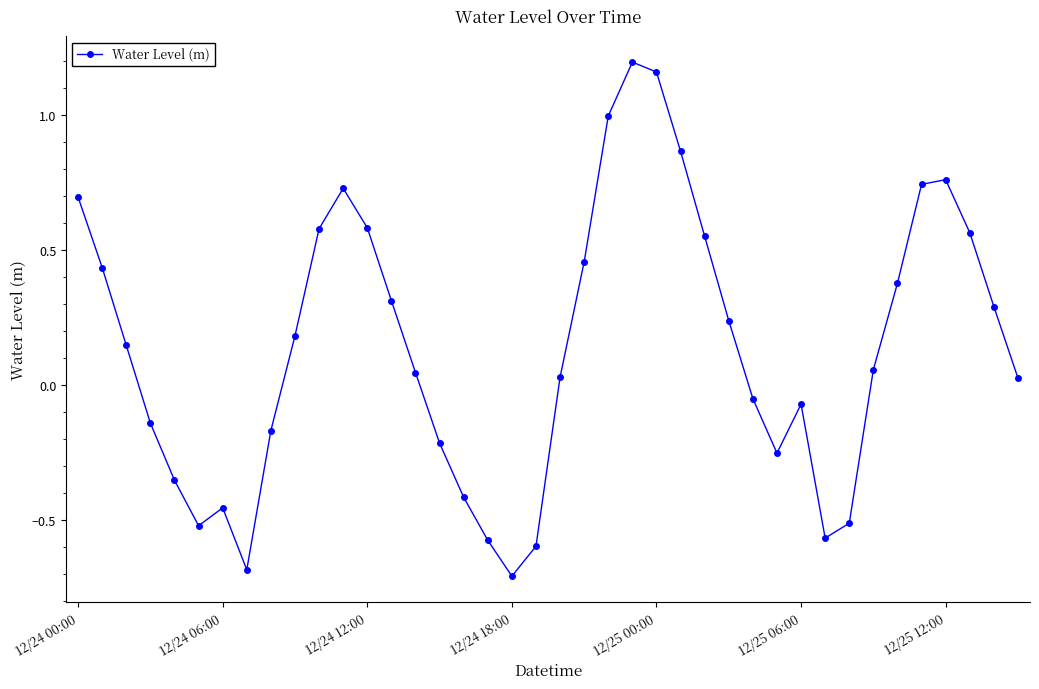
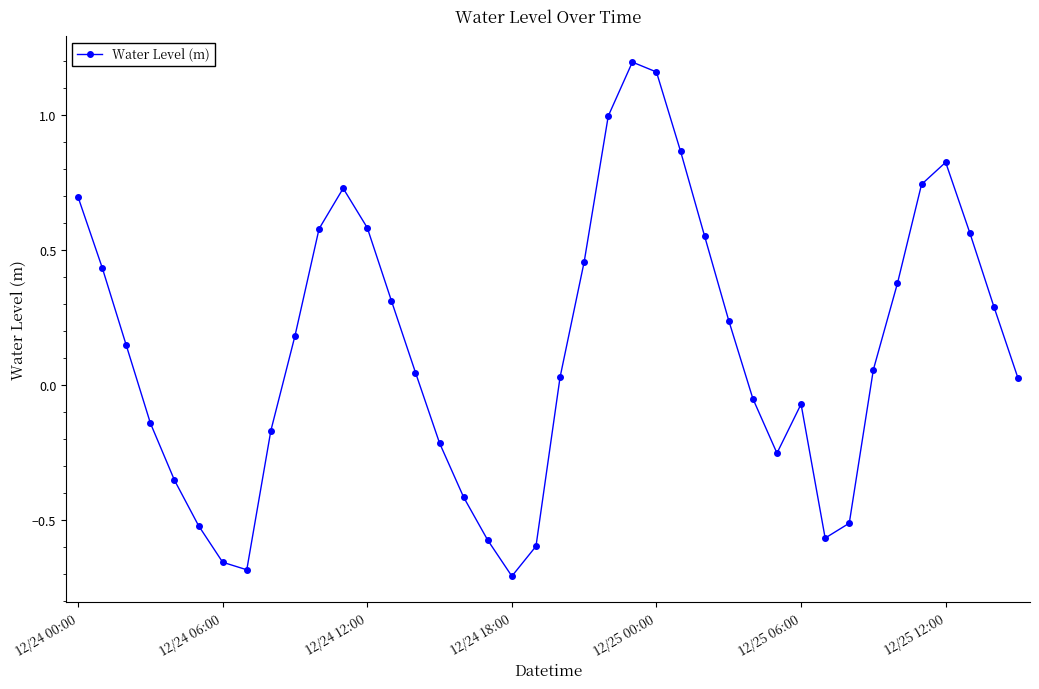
  {
    "12/24 00:00": 0.70,
-   "12/24 06:00": -0.45,
+   "12/24 06:00": -0.66,
    "12/24 12:00": 0.58,
    "12/24 18:00": -0.71,
    "12/25 00:00": 1.16,
    "12/25 06:00": -0.07,
-   "12/25 12:00": 0.76
+   "12/25 12:00": 0.83
  }
